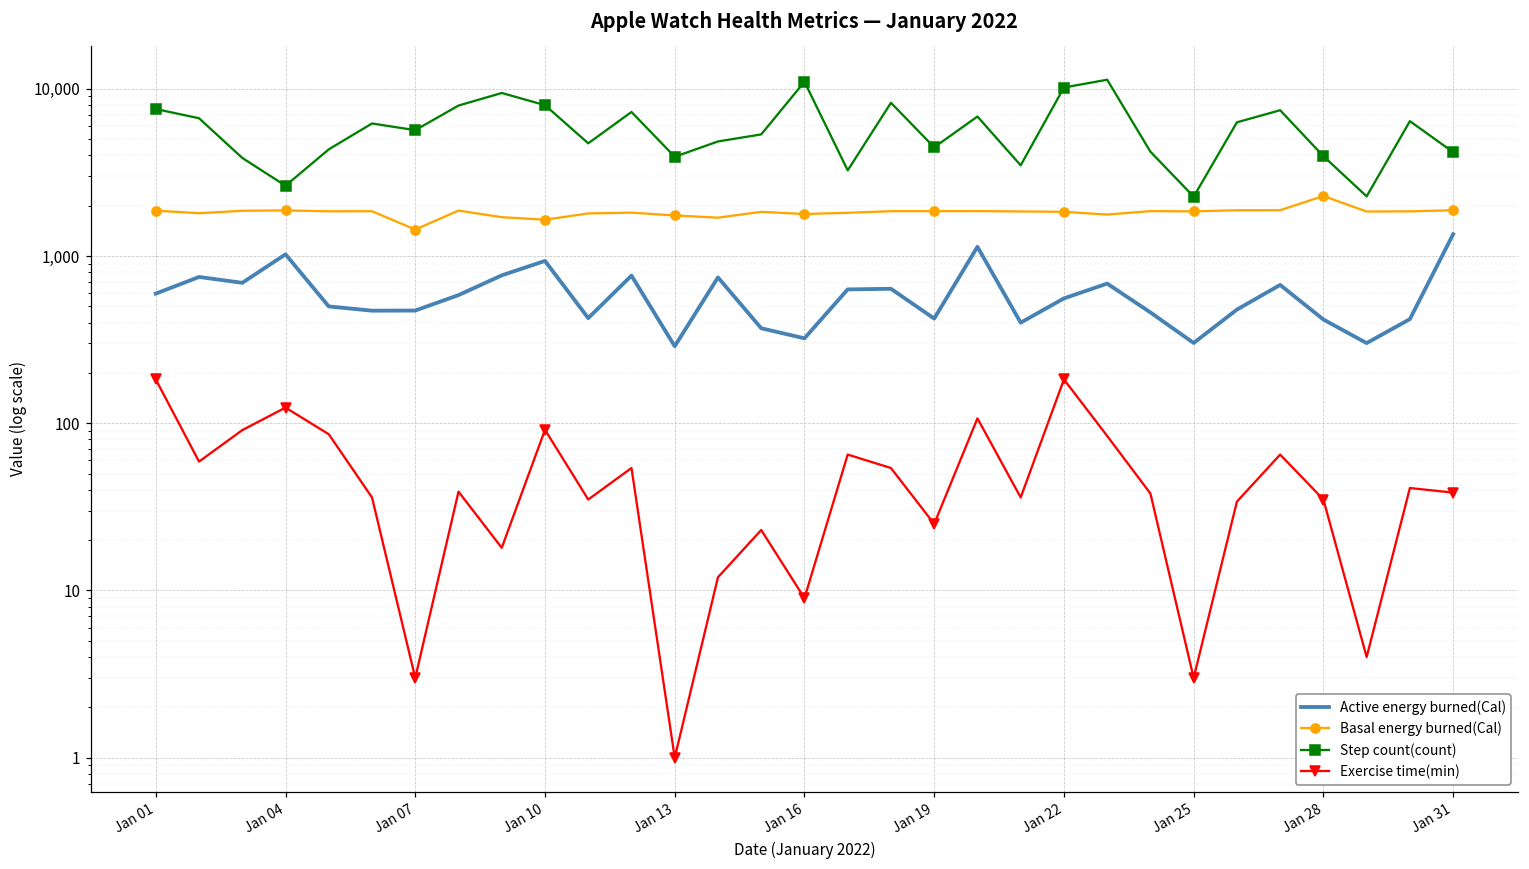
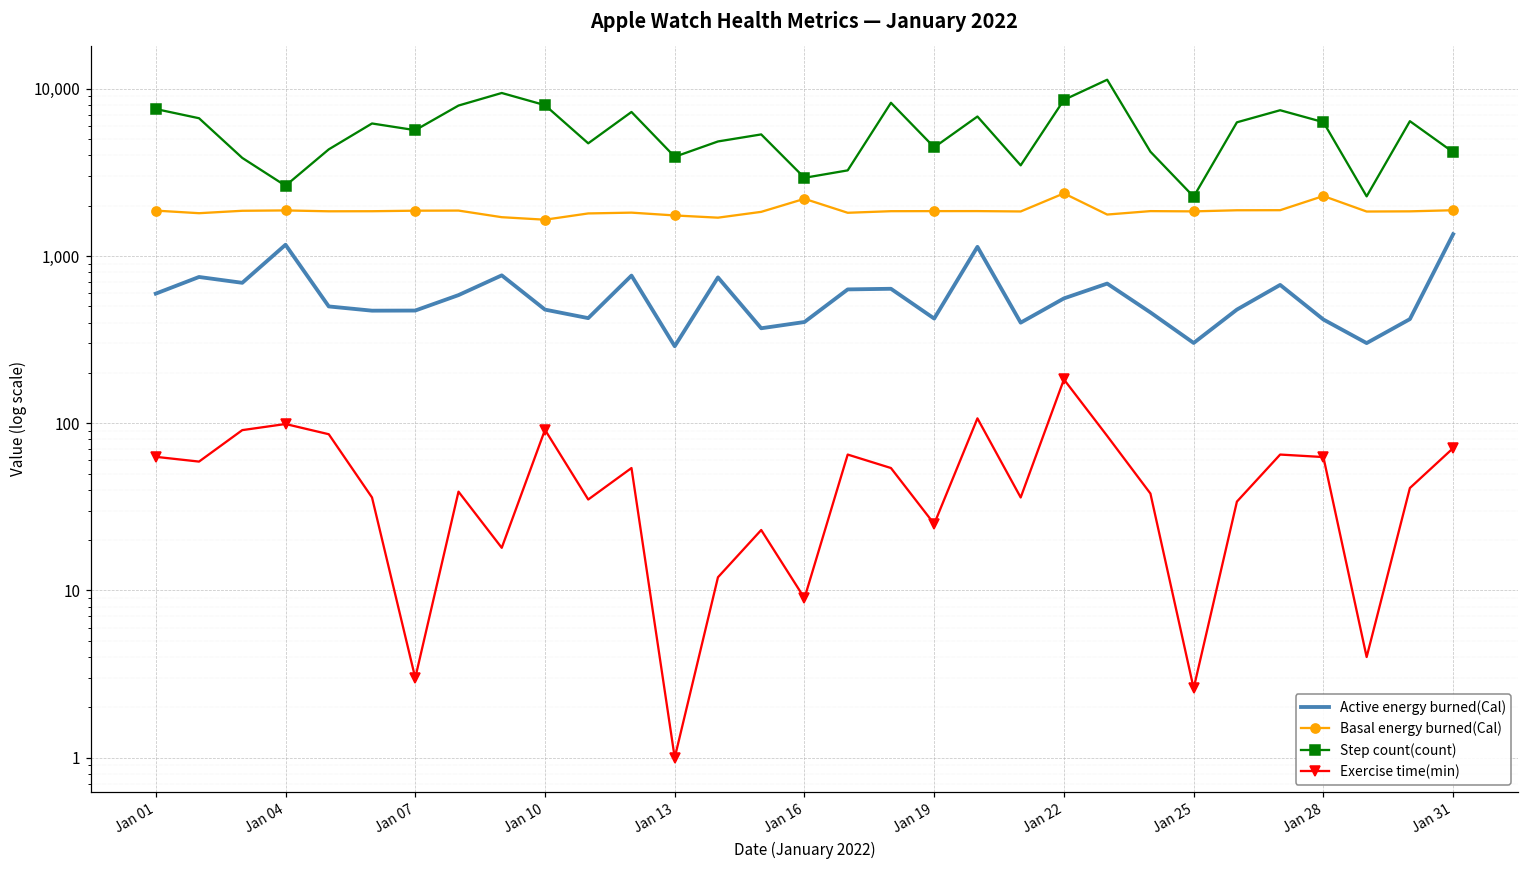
  {
    "Active energy burned(Cal)": {
      "Jan 01": "600",
-     "Jan 04": "1,000",
+     "Jan 04": "1,200",
      "Jan 07": "470",
-     "Jan 10": "900",
+     "Jan 10": "480",
      "Jan 13": "290",
-     "Jan 16": "320",
+     "Jan 16": "400",
      "Jan 19": "420",
      "Jan 22": "560",
      "Jan 25": "300",
      "Jan 28": "420",
      "Jan 31": "1,400"
    },
    "Basal energy burned(Cal)": {
      "Jan 01": "1,900",
      "Jan 04": "1,900",
-     "Jan 07": "1,400",
+     "Jan 07": "1,900",
      "Jan 10": "1,600",
      "Jan 13": "1,700",
-     "Jan 16": "1,800",
+     "Jan 16": "2,200",
      "Jan 19": "1,900",
-     "Jan 22": "1,800",
+     "Jan 22": "2,400",
      "Jan 25": "1,800",
      "Jan 28": "2,300",
      "Jan 31": "1,900"
    },
    "Step count(count)": {
      "Jan 01": "8,000",
      "Jan 04": "2,600",
      "Jan 07": "5,700",
      "Jan 10": "8,000",
      "Jan 13": "3,900",
-     "Jan 16": "11,000",
+     "Jan 16": "2,900",
      "Jan 19": "4,500",
-     "Jan 22": "10,000",
+     "Jan 22": "9,000",
      "Jan 25": "2,300",
-     "Jan 28": "4,000",
+     "Jan 28": "6,300",
      "Jan 31": "4,200"
    },
    "Exercise time(min)": {
-     "Jan 01": "180",
-     "Jan 04": "120",
+     "Jan 01": "63",
+     "Jan 04": "100",
      "Jan 07": "3.0",
      "Jan 10": "90",
      "Jan 13": "1.0",
      "Jan 16": "9",
      "Jan 19": "25",
      "Jan 22": "180",
-     "Jan 25": "3.0",
-     "Jan 28": "35",
-     "Jan 31": "39"
+     "Jan 25": "2.6",
+     "Jan 28": "63",
+     "Jan 31": "70"
    }
  }
